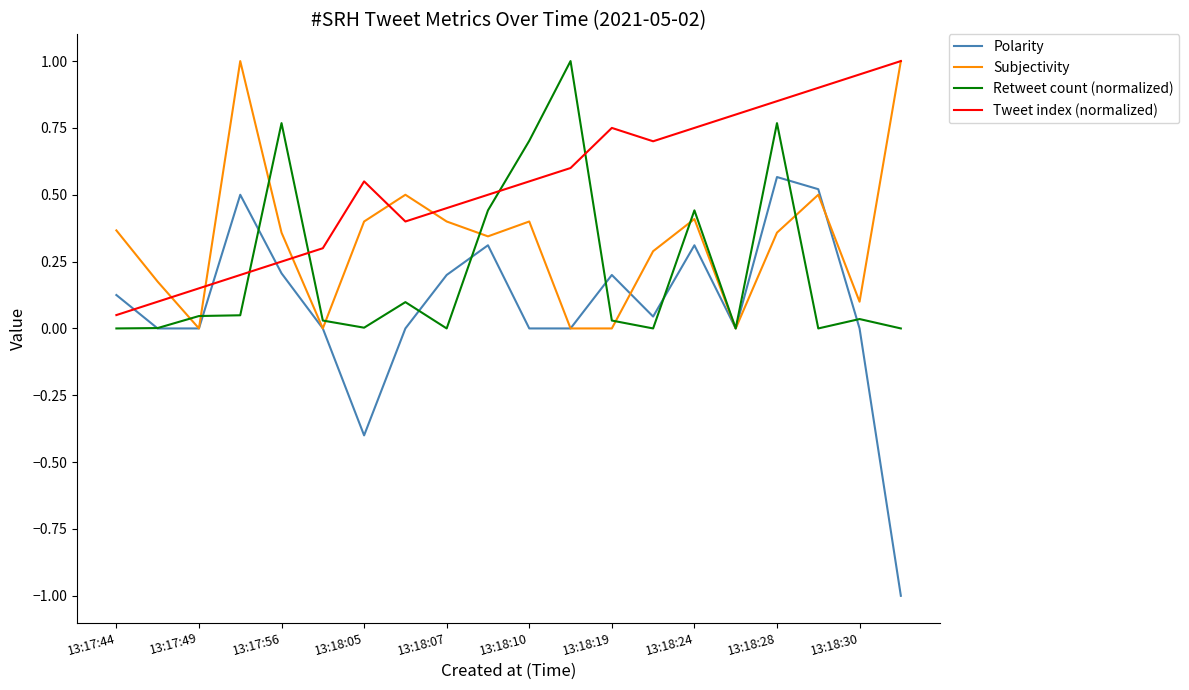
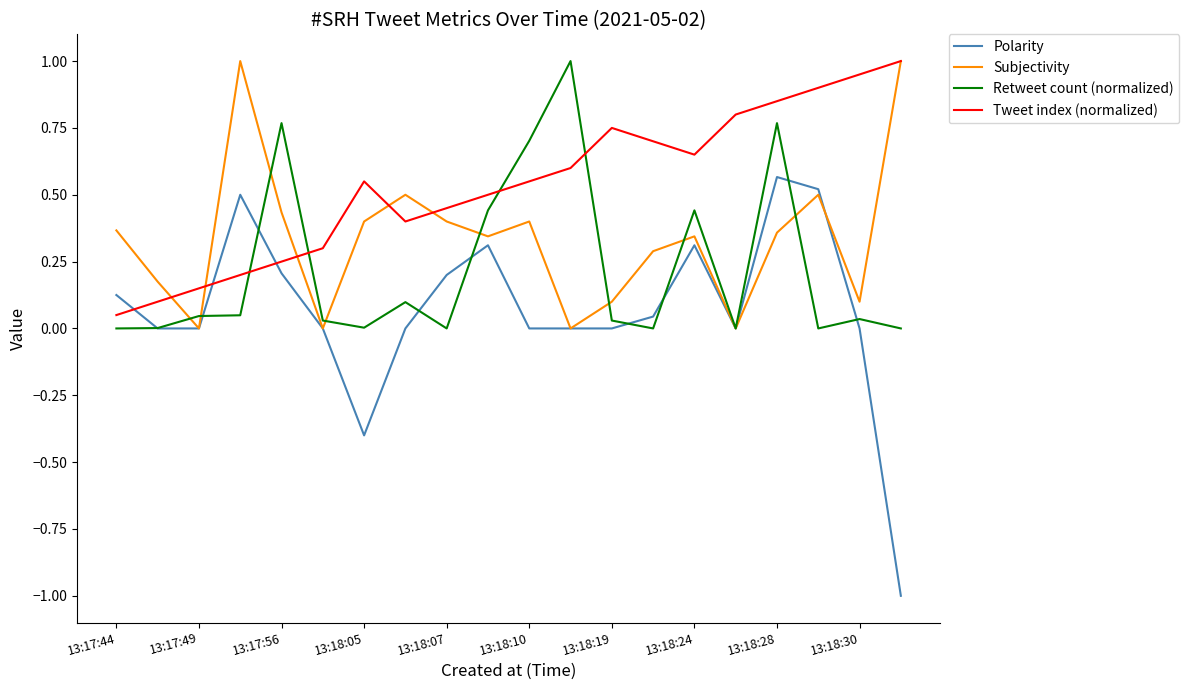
  {
    "Polarity": {
      "13:17:44": 0.13,
      "13:17:56": 0.2,
      "13:18:05": -0.4,
      "13:18:07": 0.2,
      "13:18:10": 0.0,
-     "13:18:19": 0.2,
+     "13:18:19": 0.0,
      "13:18:24": 0.31,
      "13:18:28": 0.57,
      "13:18:30": 0.0
    },
    "Subjectivity": {
      "13:17:44": 0.37,
-     "13:17:56": 0.36,
+     "13:17:56": 0.43,
      "13:18:05": 0.40,
      "13:18:07": 0.40,
      "13:18:10": 0.40,
-     "13:18:19": 0.0,
-     "13:18:24": 0.41,
+     "13:18:19": 0.1,
+     "13:18:24": 0.34,
      "13:18:28": 0.36,
      "13:18:30": 0.10
    },
    "Retweet count (normalized)": {
      "13:17:44": 0.00,
      "13:17:49": 0.05,
      "13:17:56": 0.77,
      "13:18:05": 0.00,
      "13:18:07": 0.00,
      "13:18:10": 0.70,
      "13:18:19": 0.03,
      "13:18:24": 0.44,
      "13:18:28": 0.77,
      "13:18:30": 0.04
    },
    "Tweet index (normalized)": {
      "13:17:44": 0.05,
      "13:17:49": 0.15,
      "13:17:56": 0.25,
      "13:18:05": 0.55,
      "13:18:07": 0.45,
      "13:18:10": 0.55,
      "13:18:19": 0.75,
-     "13:18:24": 0.75,
+     "13:18:24": 0.65,
      "13:18:28": 0.85,
      "13:18:30": 0.95
    }
  }
